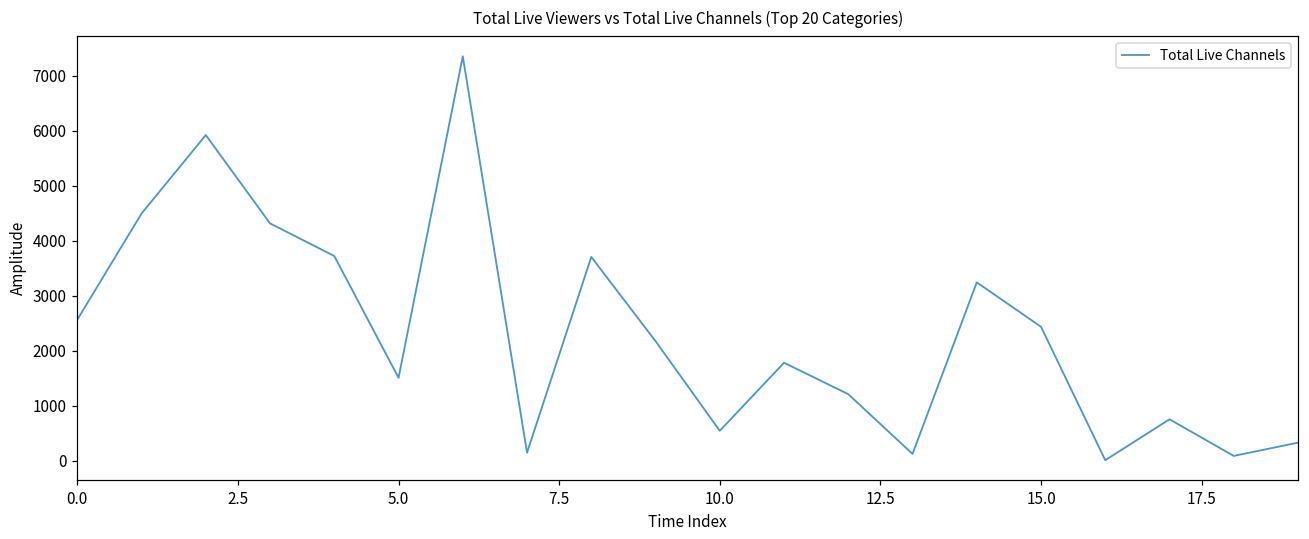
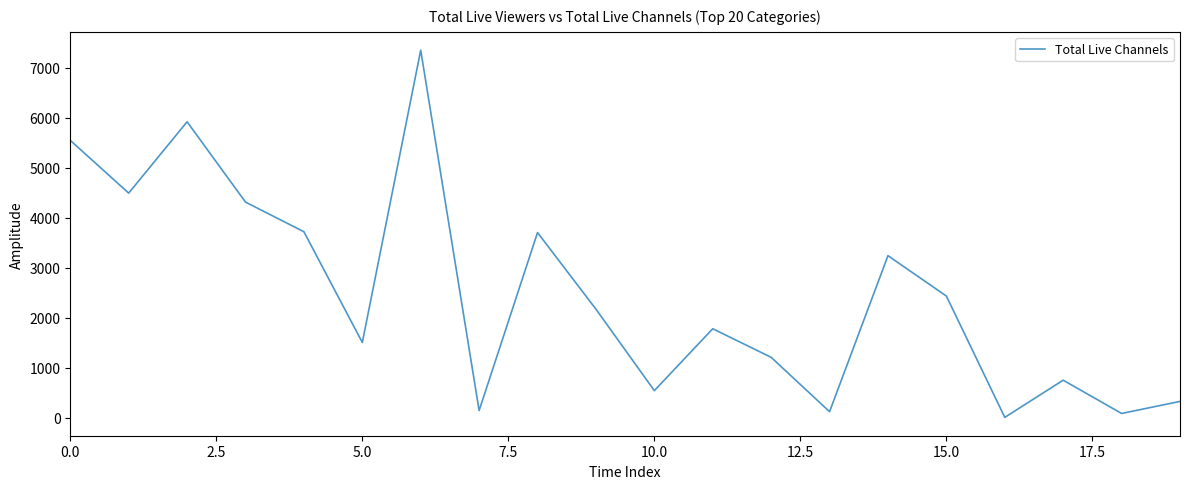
  {
-   "0.0": 2600,
+   "0.0": 5600,
    "5.0": 1500,
    "10.0": 500,
    "15.0": 2400
  }
